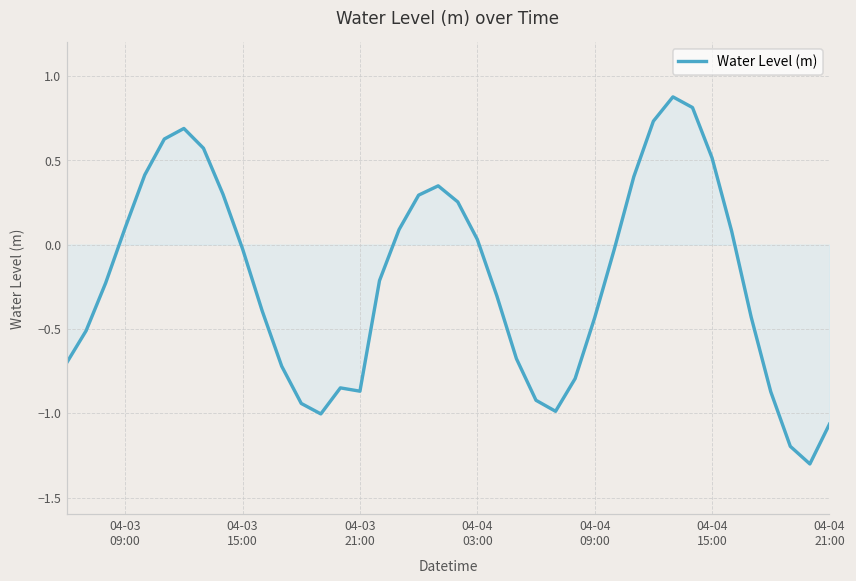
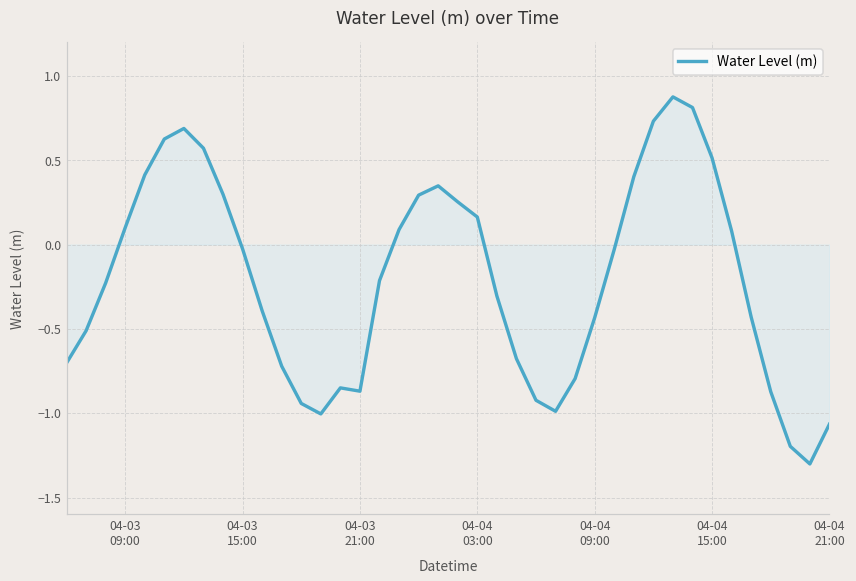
  {
    "Water Level (m)": {
      "04-03 15:00": -0.03,
      "04-03 21:00": -0.87,
-     "04-04 03:00": 0.03,
+     "04-04 03:00": 0.16,
      "04-04 09:00": -0.43,
      "04-04 21:00": -1.07
    }
  }
